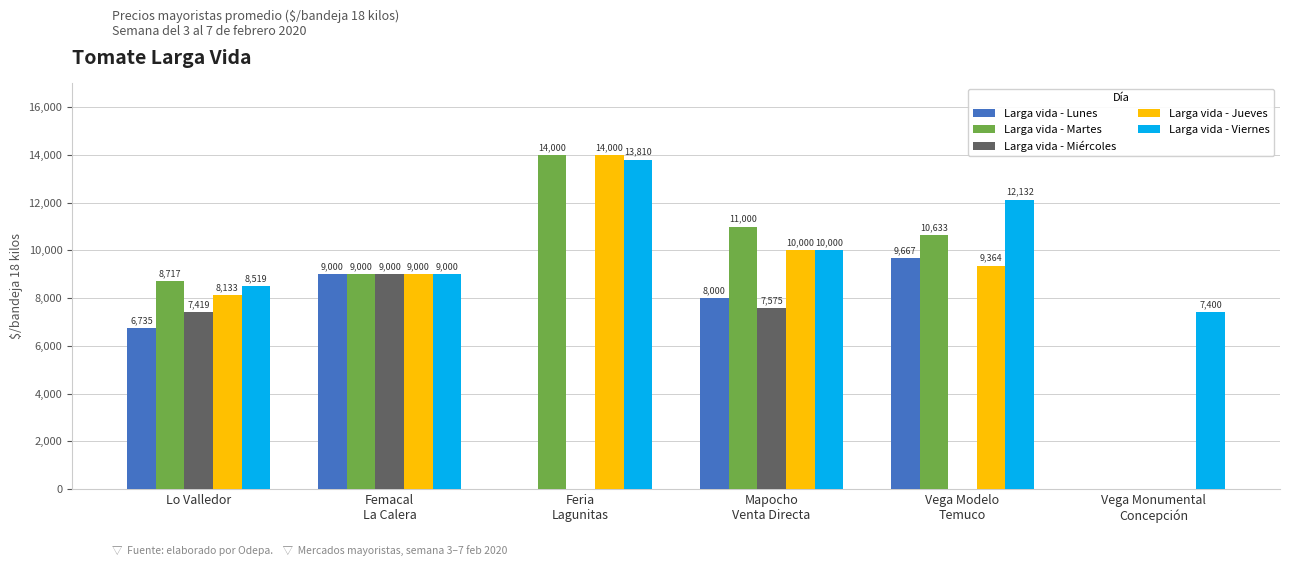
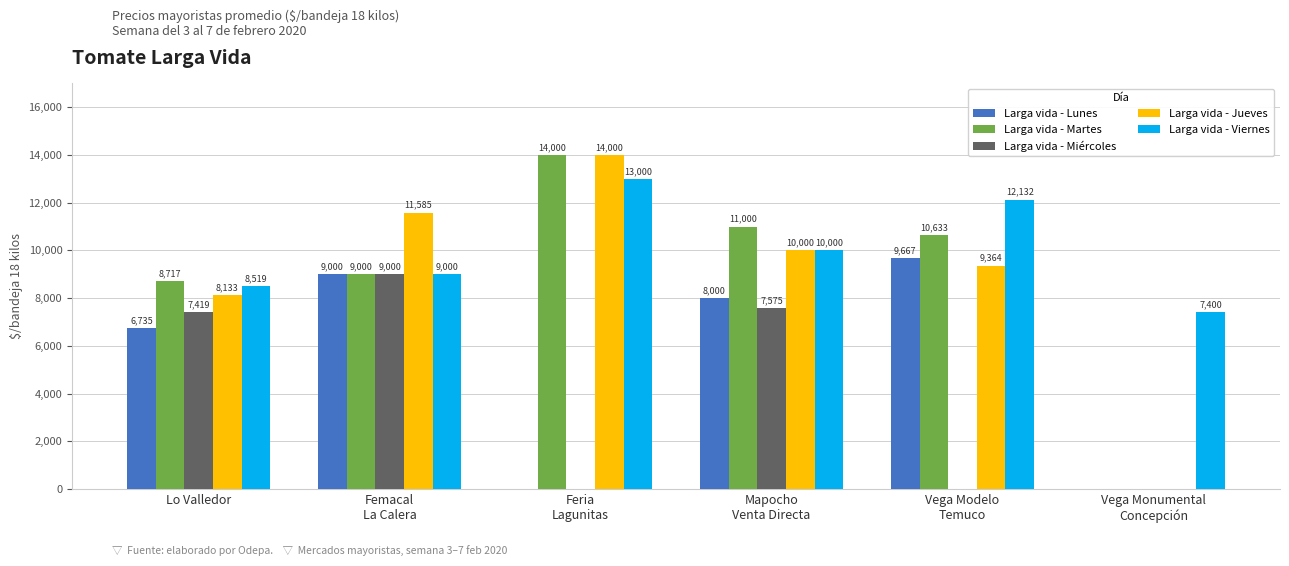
  {
    "Larga vida - Lunes": {
      "Lo Valledor": "6,735",
      "Femacal La Calera": "9,000",
      "Mapocho Venta Directa": "8,000",
      "Vega Modelo Temuco": "9,667"
    },
    "Larga vida - Martes": {
      "Lo Valledor": "8,717",
      "Femacal La Calera": "9,000",
      "Feria Lagunitas": "14,000",
      "Mapocho Venta Directa": "11,000",
      "Vega Modelo Temuco": "10,633"
    },
    "Larga vida - Miércoles": {
      "Lo Valledor": "7,419",
      "Femacal La Calera": "9,000",
      "Mapocho Venta Directa": "7,575"
    },
    "Larga vida - Jueves": {
      "Lo Valledor": "8,133",
-     "Femacal La Calera": "9,000",
+     "Femacal La Calera": "11,585",
      "Feria Lagunitas": "14,000",
      "Mapocho Venta Directa": "10,000",
      "Vega Modelo Temuco": "9,364"
    },
    "Larga vida - Viernes": {
      "Lo Valledor": "8,519",
      "Femacal La Calera": "9,000",
-     "Feria Lagunitas": "13,810",
+     "Feria Lagunitas": "13,000",
      "Mapocho Venta Directa": "10,000",
      "Vega Modelo Temuco": "12,132",
      "Vega Monumental Concepción": "7,400"
    }
  }
